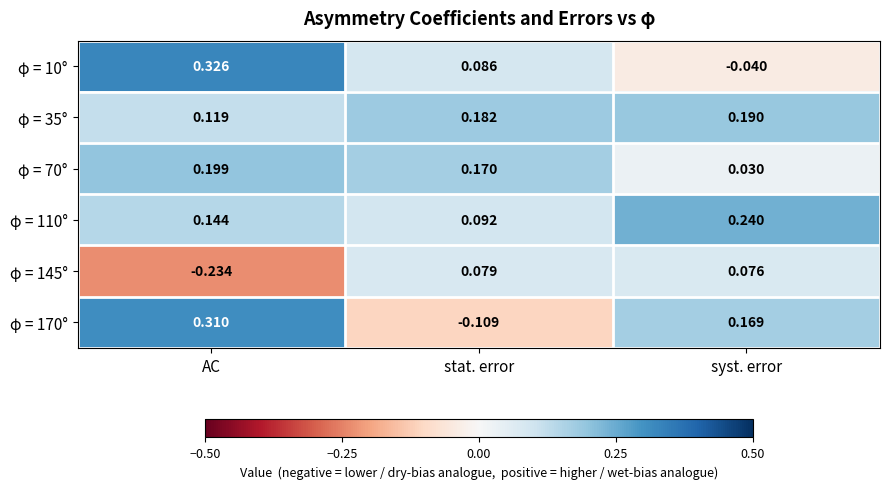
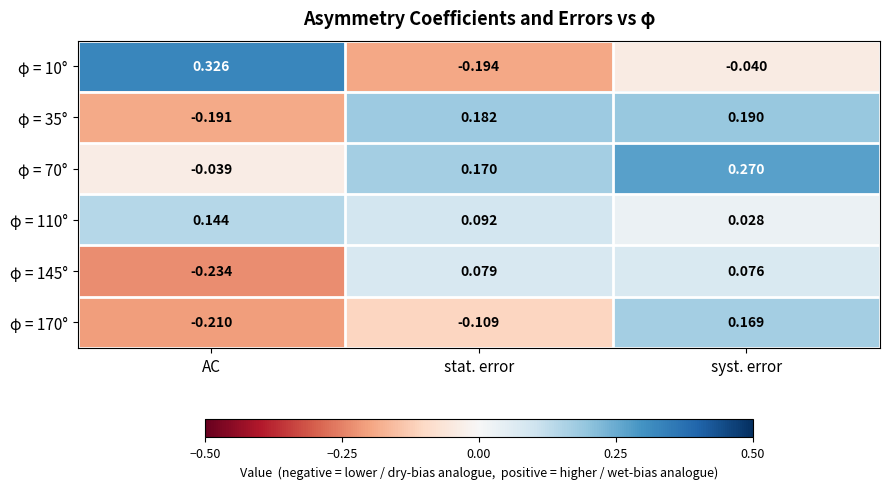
  {
    "φ = 10°": {
      "AC": 0.326,
-     "stat. error": 0.086,
+     "stat. error": -0.194,
      "syst. error": -0.040
    },
    "φ = 35°": {
-     "AC": 0.119,
+     "AC": -0.191,
      "stat. error": 0.182,
      "syst. error": 0.190
    },
    "φ = 70°": {
-     "AC": 0.199,
+     "AC": -0.039,
      "stat. error": 0.170,
-     "syst. error": 0.030
+     "syst. error": 0.270
    },
    "φ = 110°": {
      "AC": 0.144,
      "stat. error": 0.092,
-     "syst. error": 0.240
+     "syst. error": 0.028
    },
    "φ = 145°": {
      "AC": -0.234,
      "stat. error": 0.079,
      "syst. error": 0.076
    },
    "φ = 170°": {
-     "AC": 0.310,
+     "AC": -0.210,
      "stat. error": -0.109,
      "syst. error": 0.169
    }
  }
